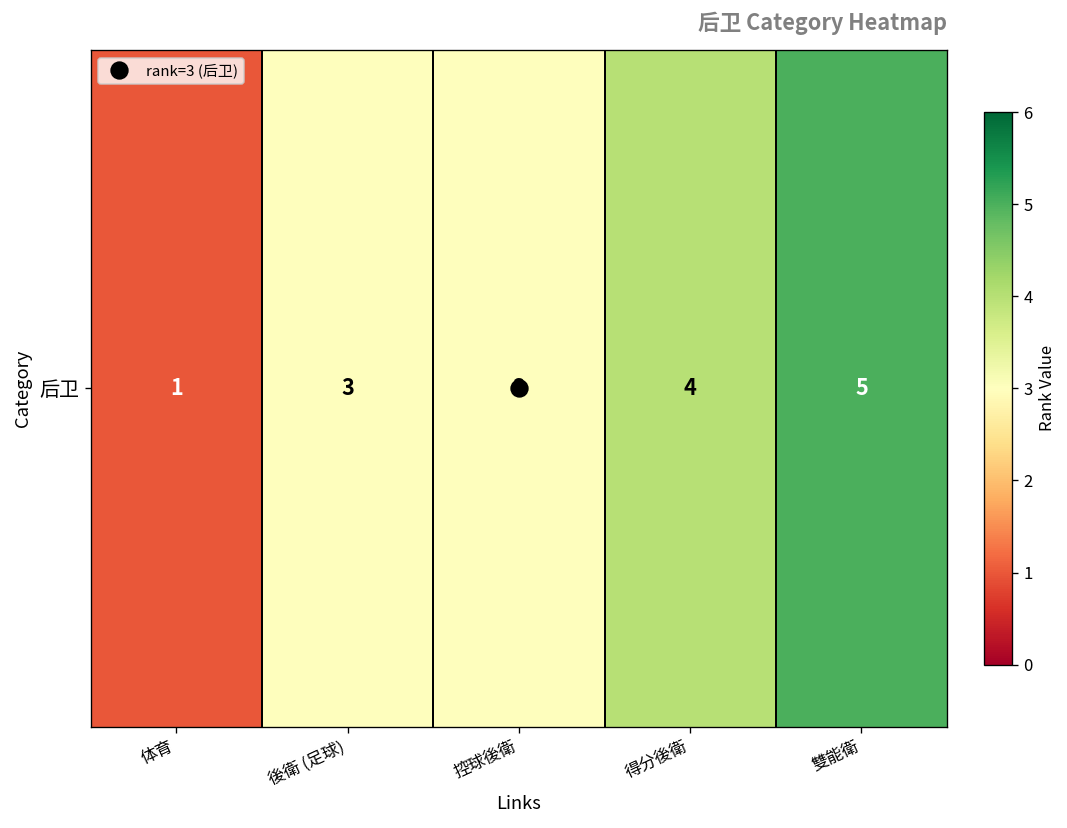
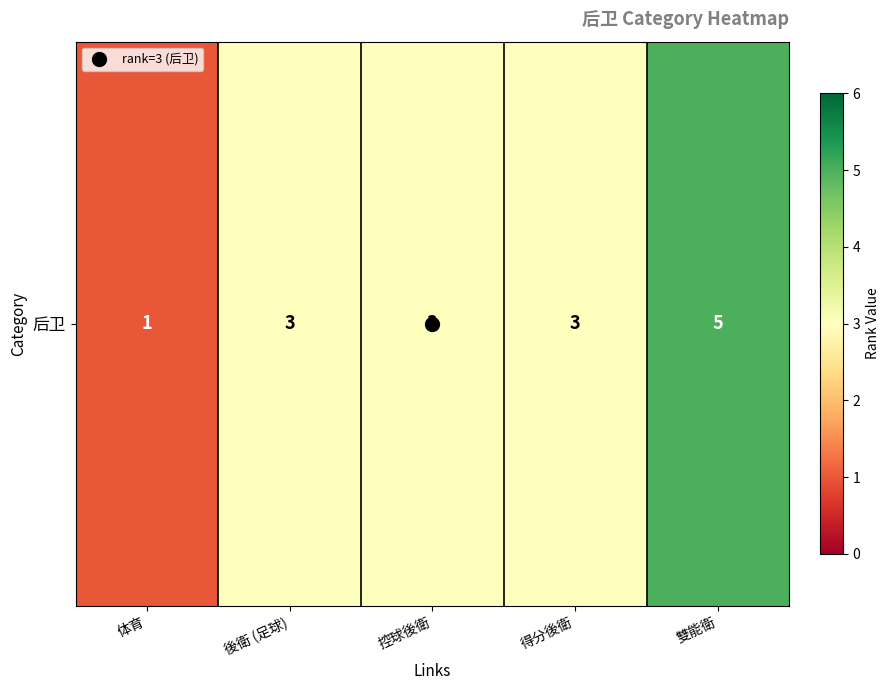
  {
    "后卫": {
      "体育": 1,
      "後衛 (足球)": 3,
-     "得分後衛": 4,
+     "得分後衛": 3,
      "雙能衛": 5
    }
  }
